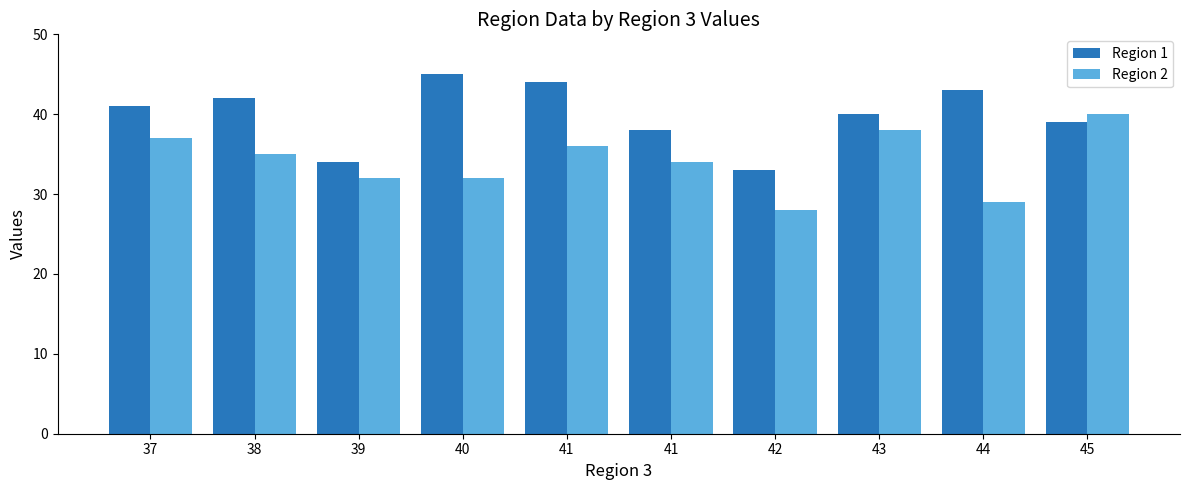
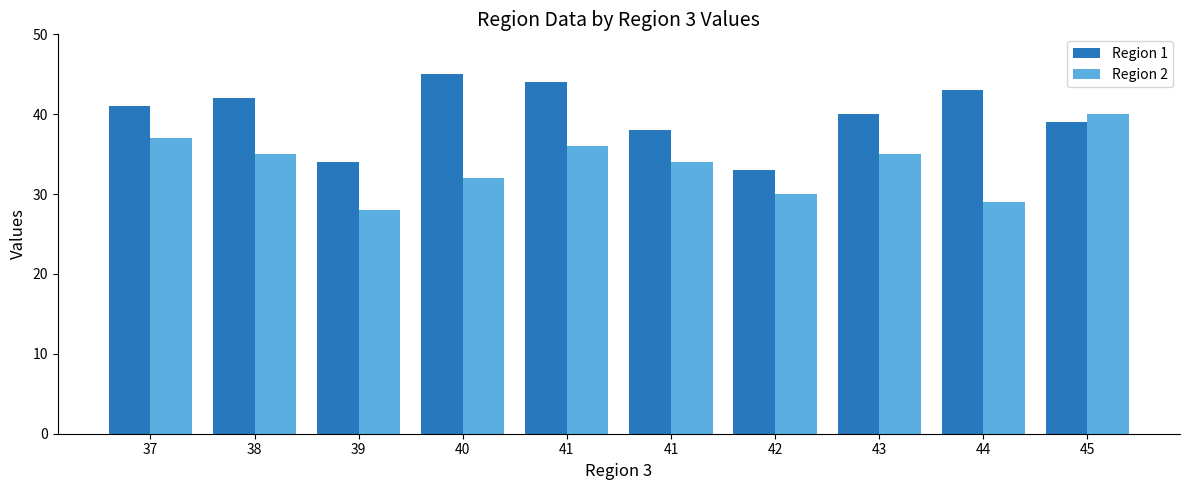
  {
    "Region 1": {
      "37": 41,
      "38": 42,
      "39": 34,
      "40": 45,
      "42": 33,
      "43": 40,
      "44": 43,
      "45": 39
    },
    "Region 2": {
      "37": 37,
      "38": 35,
-     "39": 32,
+     "39": 28,
      "40": 32,
-     "42": 28,
-     "43": 38,
+     "42": 30,
+     "43": 35,
      "44": 29,
      "45": 40
    }
  }
